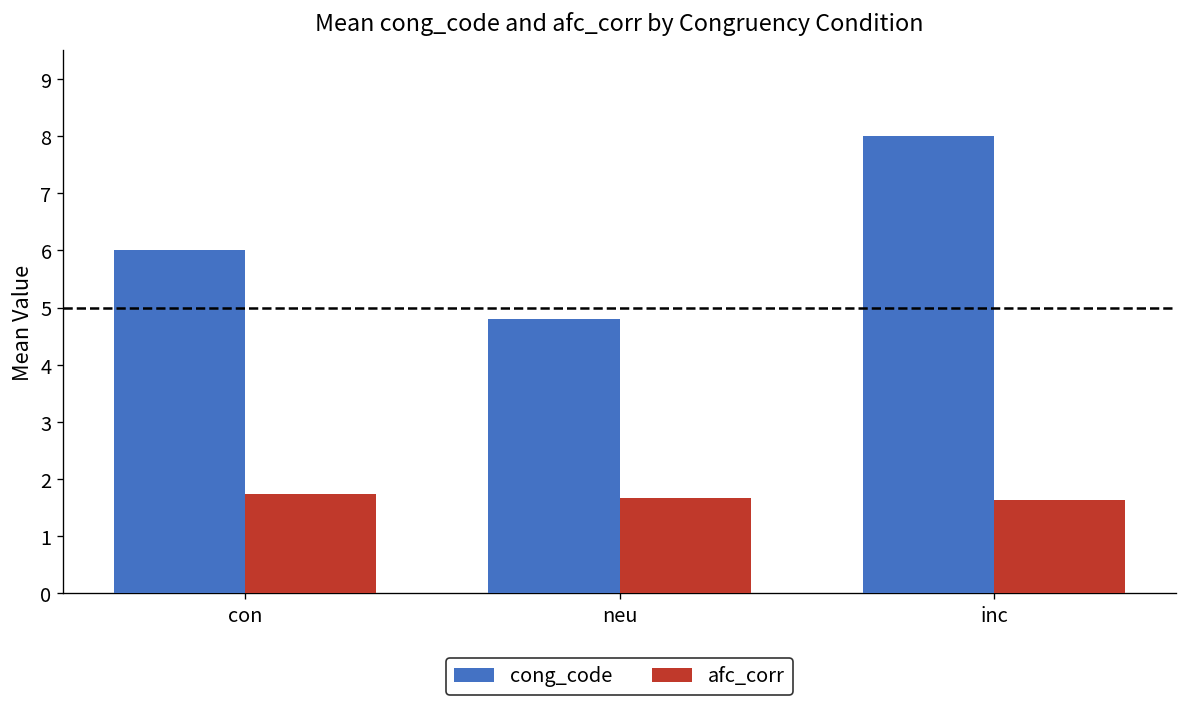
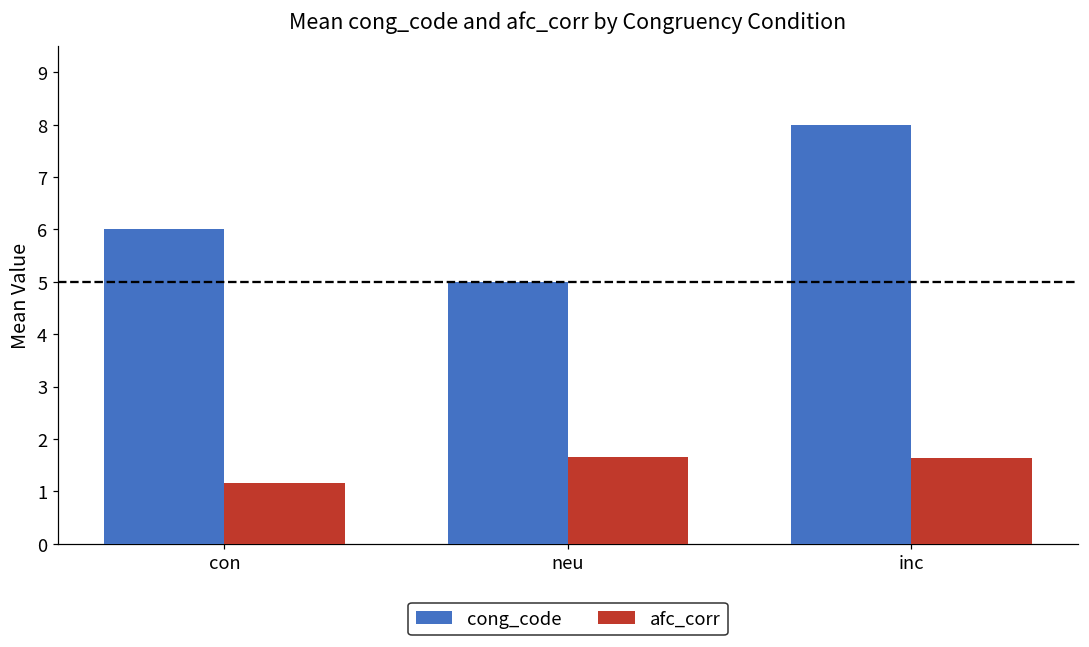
  {
    "cong_code": {
      "con": 6.0,
-     "neu": 4.8,
+     "neu": 5.0,
      "inc": 8.0
    },
    "afc_corr": {
-     "con": 1.7,
+     "con": 1.2,
      "neu": 1.7,
      "inc": 1.6
    }
  }
